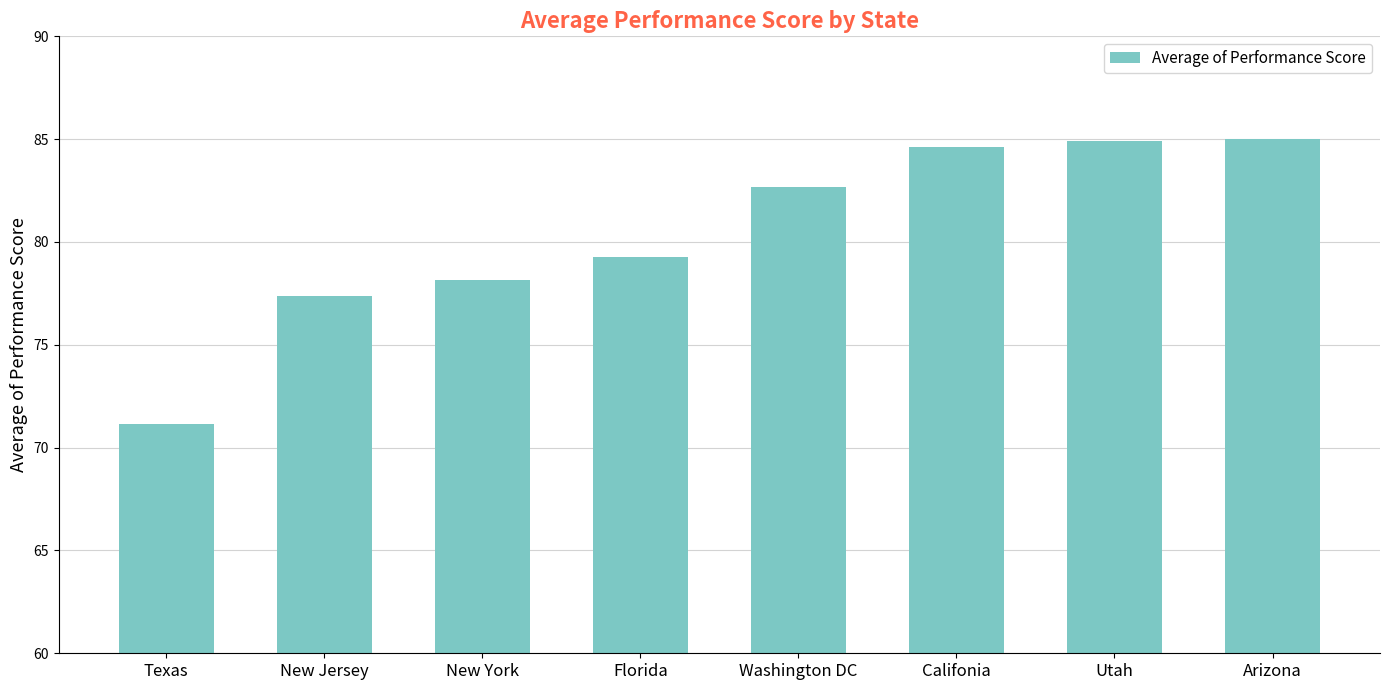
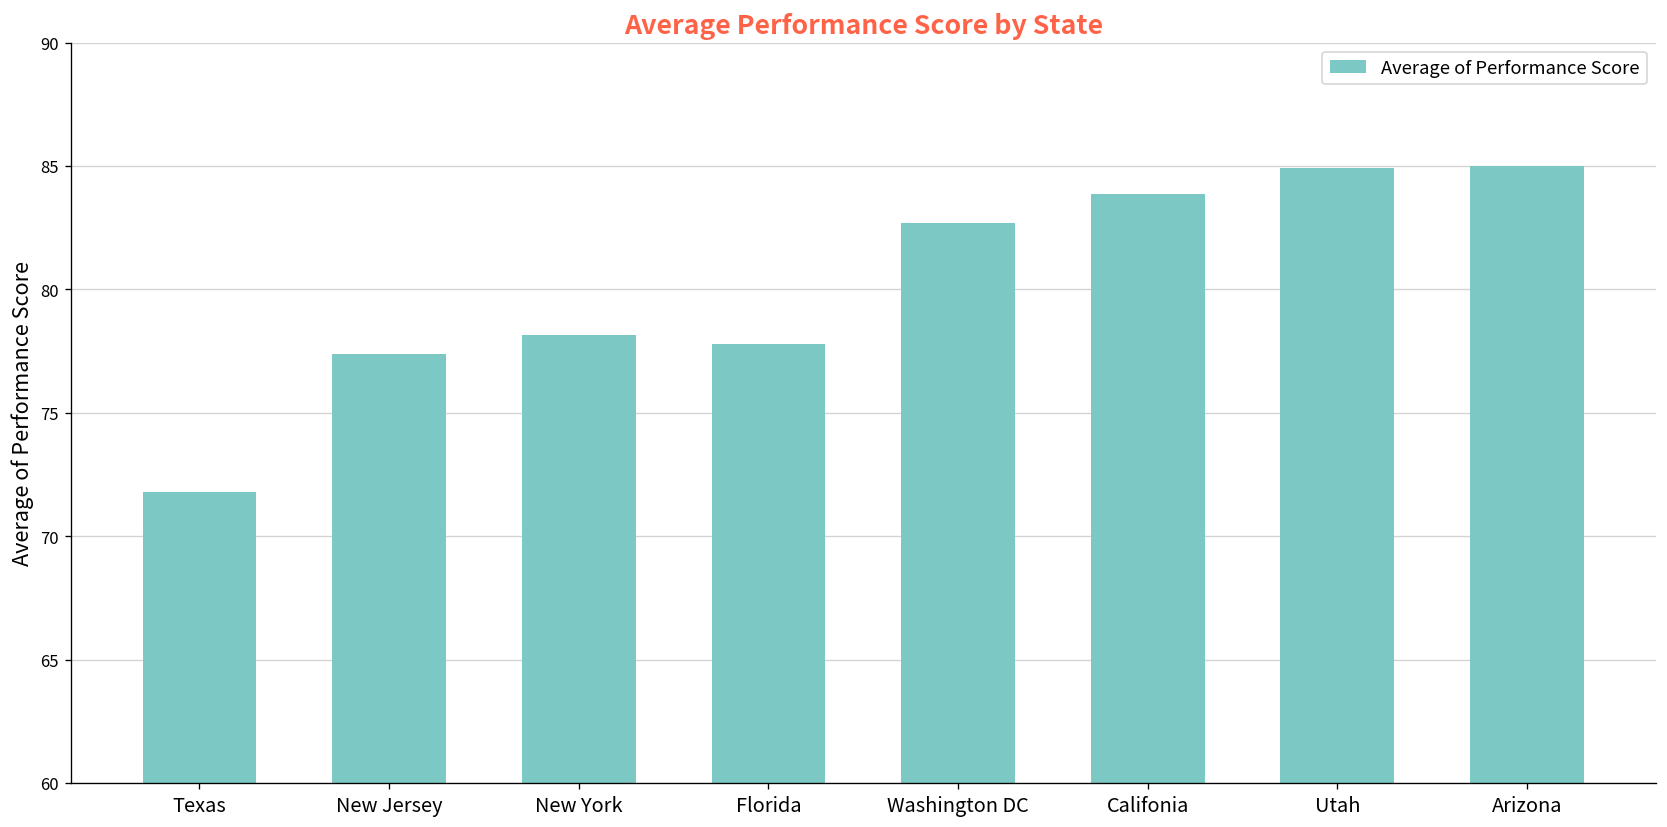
  {
-   "Texas": 71.1,
+   "Texas": 71.8,
    "New Jersey": 77.4,
    "New York": 78.1,
-   "Florida": 79.3,
+   "Florida": 77.8,
    "Washington DC": 82.7,
-   "Califonia": 84.6,
+   "Califonia": 83.9,
    "Utah": 84.9,
    "Arizona": 85.0
  }
